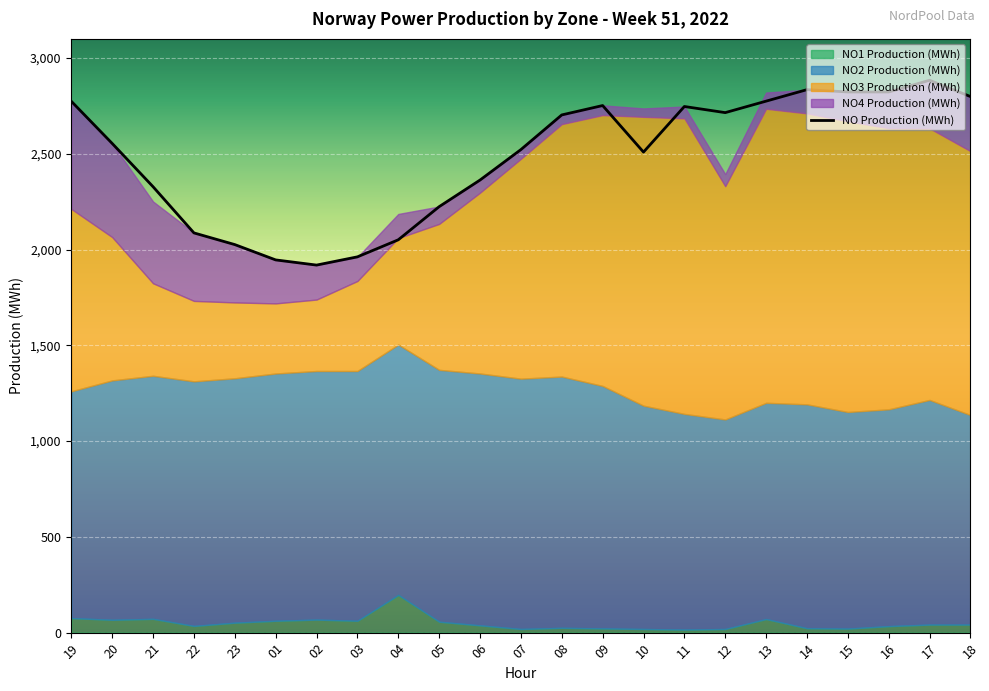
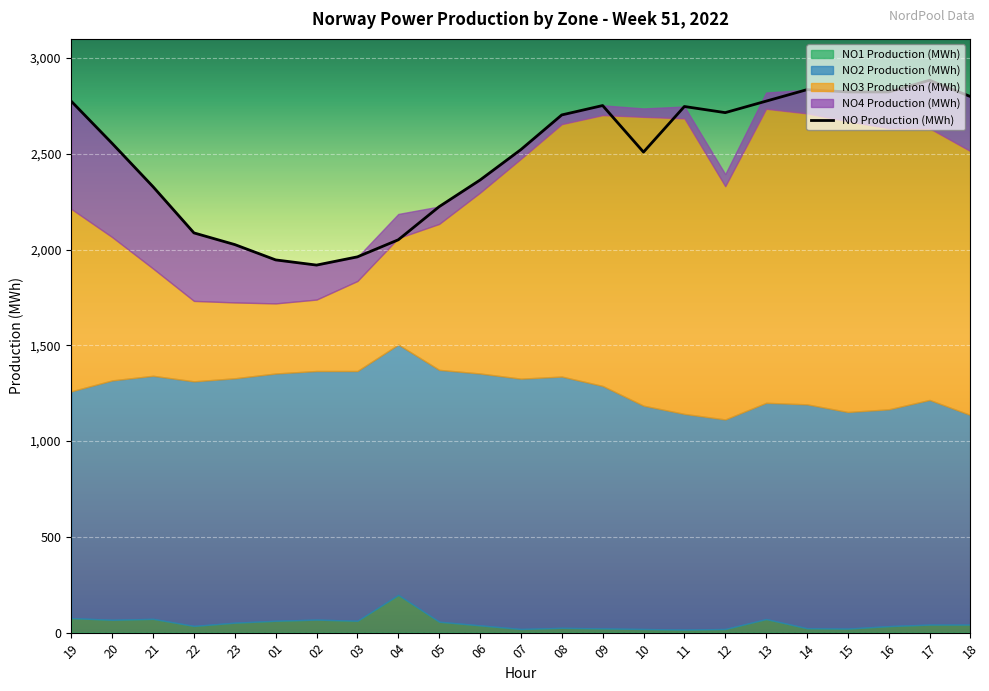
  {
    "NO1 Production (MWh)": {
      "19": "80",
      "20": "70",
      "21": "70",
      "22": "40",
      "23": "50",
      "01": "60",
      "02": "70",
      "03": "60",
      "04": "200",
      "05": "60",
      "06": "40",
      "07": "20",
      "08": "30",
      "09": "20",
      "10": "20",
      "11": "20",
      "12": "20",
      "13": "70",
      "14": "20",
      "15": "20",
      "16": "30",
      "17": "40",
      "18": "40"
    },
    "NO Production (MWh)": {
      "10": "2,510",
      "12": "2,720",
      "13": "2,780"
    },
    "NO2 Production (MWh)": {
      "19": "1,180",
      "20": "1,250",
      "21": "1,270",
      "22": "1,280",
      "23": "1,280",
      "01": "1,290",
      "02": "1,300",
      "03": "1,300",
      "04": "1,310",
      "05": "1,320",
      "06": "1,320",
      "07": "1,310",
      "08": "1,310",
      "09": "1,270",
      "10": "1,170",
      "11": "1,130",
      "12": "1,090",
      "13": "1,130",
      "14": "1,170",
      "15": "1,130",
      "16": "1,130",
      "17": "1,170",
      "18": "1,090"
    },
    "NO3 Production (MWh)": {
      "19": "950",
      "20": "750",
-     "21": "480",
+     "21": "560",
      "22": "420",
      "23": "400",
      "01": "370",
      "02": "370",
      "03": "470",
      "05": "760",
      "06": "940",
      "07": "1,150",
      "08": "1,320",
      "09": "1,410",
      "10": "1,510",
      "11": "1,540",
      "12": "1,220",
      "13": "1,540",
      "18": "1,380"
    },
    "NO4 Production (MWh)": {
      "04": "130",
      "10": "40",
      "12": "60",
      "13": "90"
    }
  }
